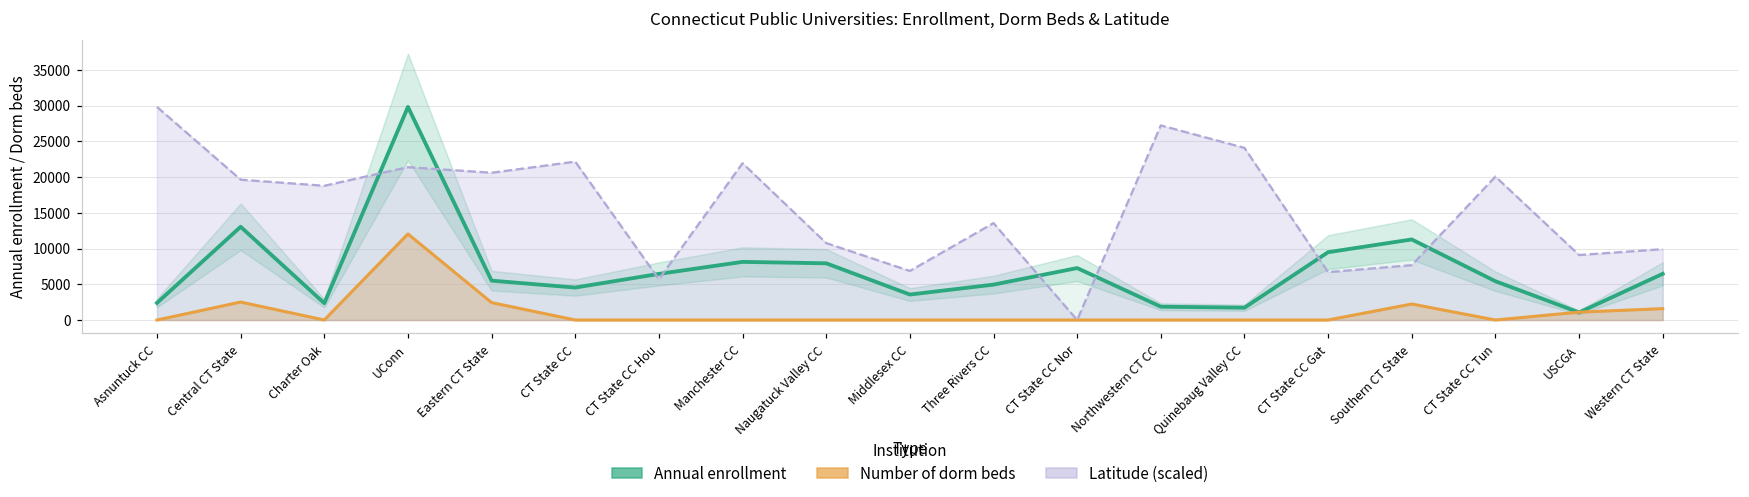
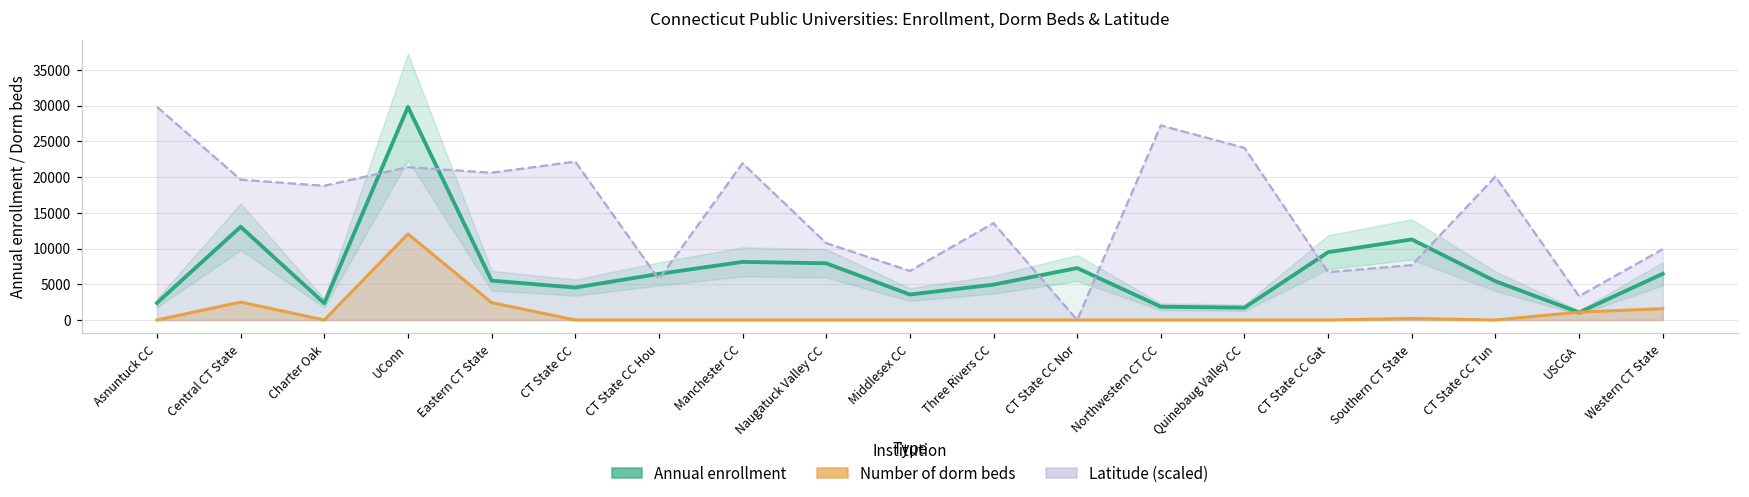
  {
    "Number of dorm beds": {
      "Asnuntuck CC": 0,
      "Central CT State": 3000,
      "Charter Oak": 0,
      "UConn": 12000,
      "Eastern CT State": 2000,
      "CT State CC": 0,
      "CT State CC Hou": 0,
      "Manchester CC": 0,
      "Naugatuck Valley CC": 0,
      "Middlesex CC": 0,
      "Three Rivers CC": 0,
      "Northwestern CT CC": 0,
      "Quinebaug Valley CC": 0,
      "CT State CC Gat": 0,
-     "Southern CT State": 2000,
+     "Southern CT State": 0,
      "CT State CC Tun": 0,
      "Western CT State": 2000
    },
    "Latitude (scaled)": {
      "Asnuntuck CC": 30000,
      "Central CT State": 20000,
      "Charter Oak": 19000,
      "UConn": 21000,
      "Eastern CT State": 21000,
      "CT State CC": 22000,
      "CT State CC Hou": 6000,
      "Manchester CC": 22000,
      "Naugatuck Valley CC": 11000,
      "Middlesex CC": 7000,
      "Three Rivers CC": 14000,
      "Northwestern CT CC": 27000,
      "Quinebaug Valley CC": 24000,
      "CT State CC Gat": 7000,
      "Southern CT State": 8000,
      "CT State CC Tun": 20000,
-     "USCGA": 9000,
+     "USCGA": 3000,
      "Western CT State": 10000
    }
  }
